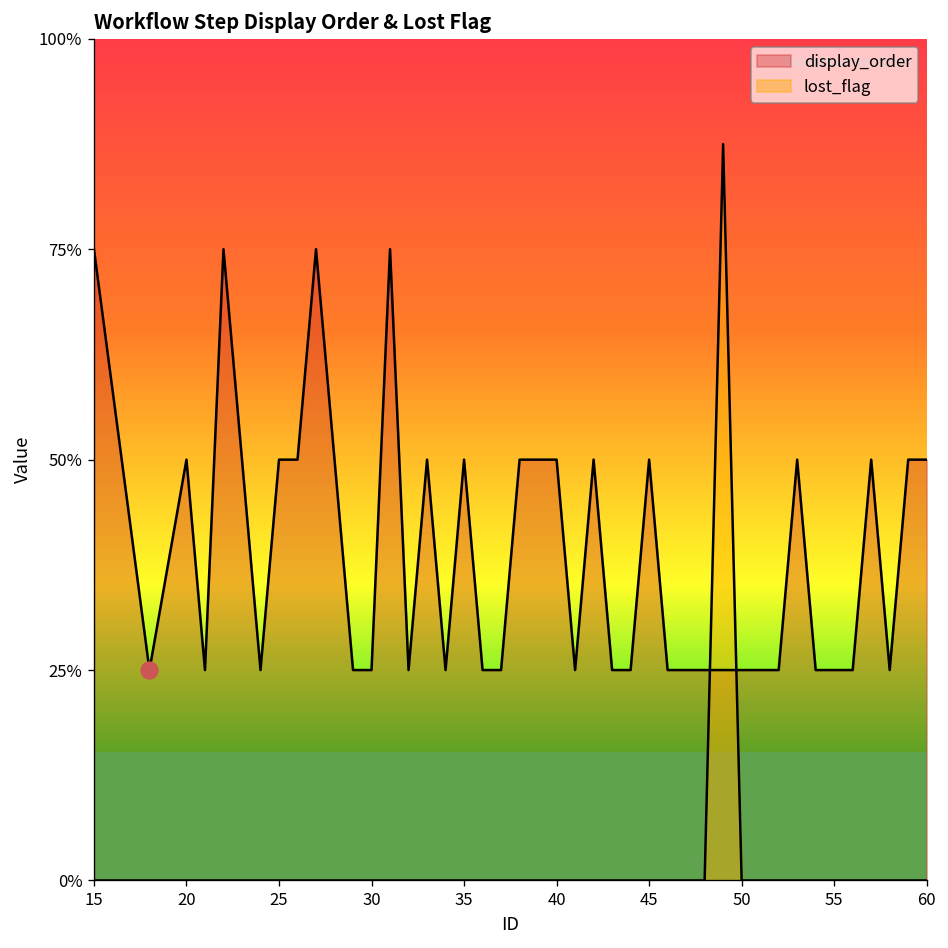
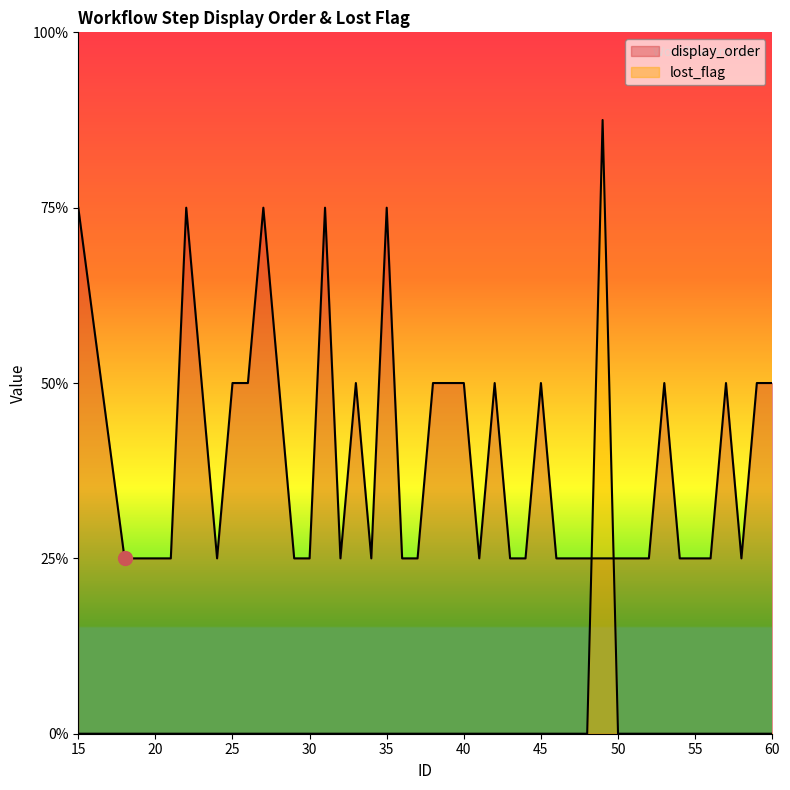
  {
    "display_order": {
      "15": "75%",
-     "20": "50%",
+     "20": "25%",
      "25": "50%",
      "30": "25%",
-     "35": "50%",
+     "35": "75%",
      "40": "50%",
      "45": "50%",
      "50": "25%",
      "55": "25%",
      "60": "50%"
    },
    "lost_flag": {
      "15": "0%",
      "20": "0%",
      "25": "0%",
      "30": "0%",
      "35": "0%",
      "40": "0%",
      "45": "0%",
      "50": "0%",
      "55": "0%",
      "60": "0%"
    }
  }
